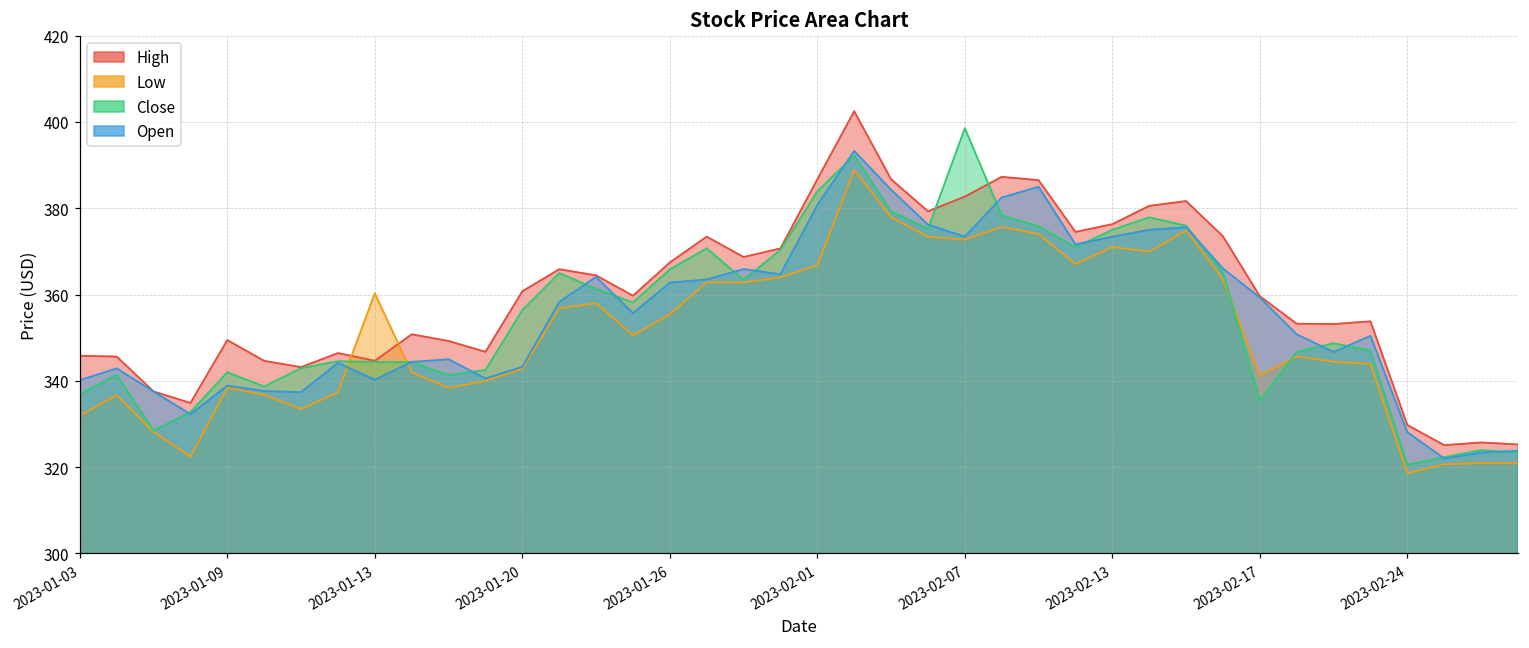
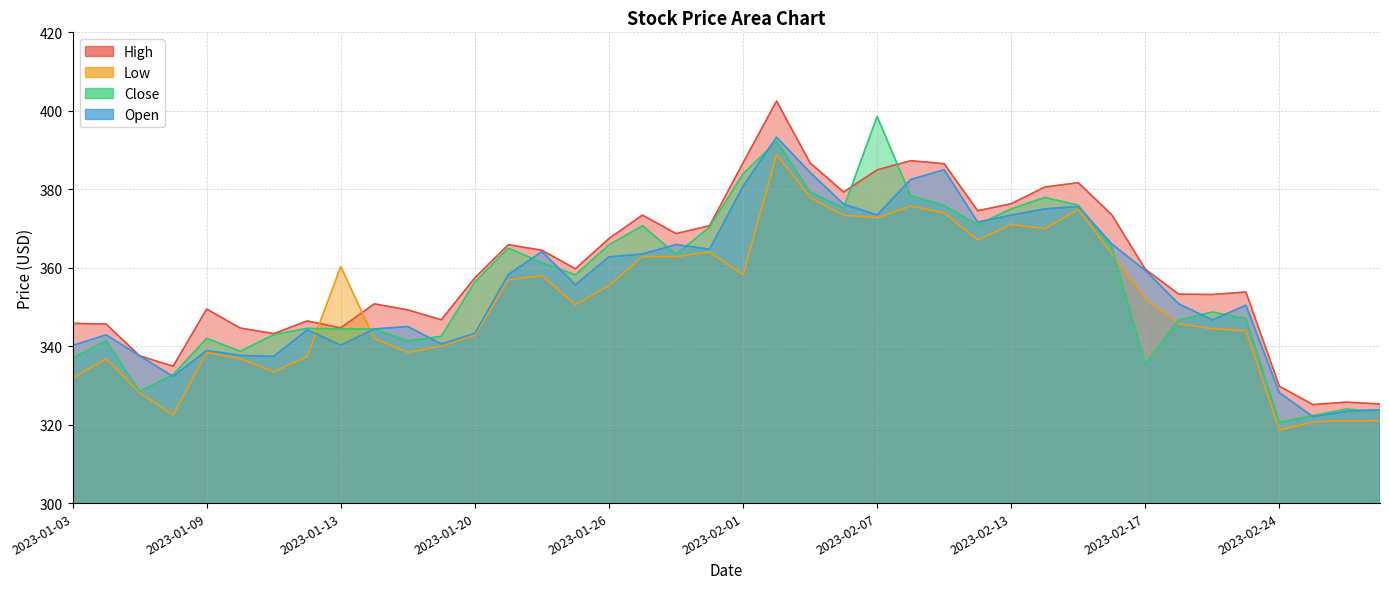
  {
    "High": {
      "2023-01-03": 346,
      "2023-01-09": 349,
-     "2023-01-20": 361,
+     "2023-01-20": 357,
      "2023-01-26": 367,
      "2023-02-01": 387,
-     "2023-02-07": 383,
+     "2023-02-07": 385,
      "2023-02-13": 376,
      "2023-02-24": 330
    },
    "Low": {
      "2023-01-03": 332,
      "2023-01-13": 360,
      "2023-01-26": 355,
-     "2023-02-01": 367,
+     "2023-02-01": 358,
      "2023-02-07": 373,
      "2023-02-13": 371,
-     "2023-02-17": 341,
+     "2023-02-17": 352,
      "2023-02-24": 319
    },
    "Close": {
      "2023-01-03": 337,
      "2023-01-09": 342,
      "2023-01-20": 356,
      "2023-01-26": 366,
      "2023-02-01": 384,
      "2023-02-07": 399,
      "2023-02-13": 375,
      "2023-02-17": 335,
      "2023-02-24": 321
    },
    "Open": {
      "2023-01-03": 340,
      "2023-01-13": 340,
      "2023-01-26": 363,
      "2023-02-01": 381,
      "2023-02-07": 373,
      "2023-02-13": 373,
      "2023-02-24": 328
    }
  }
